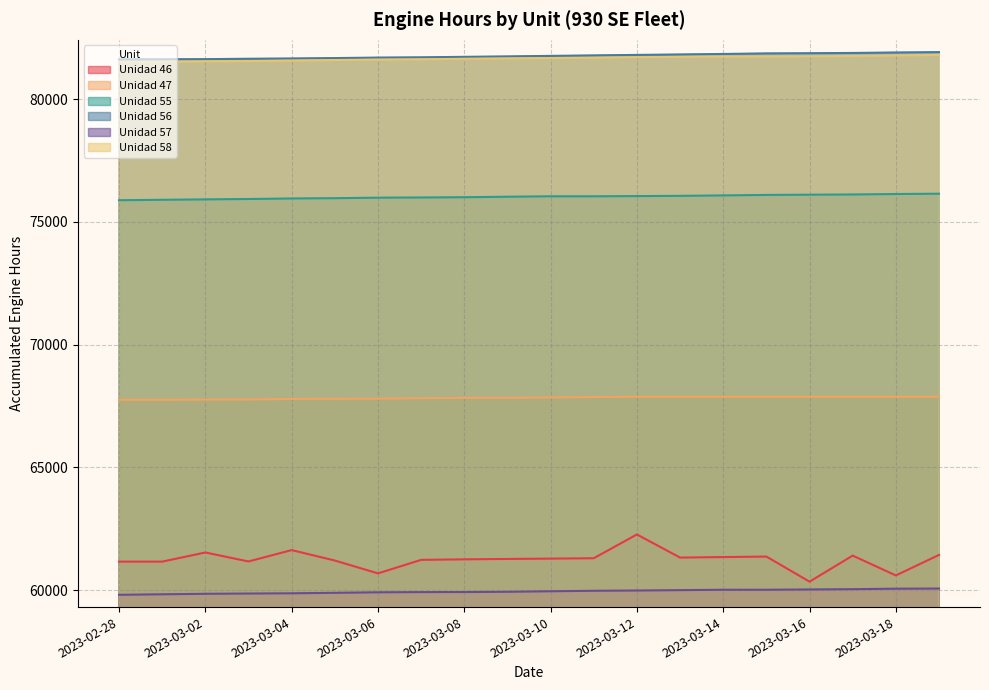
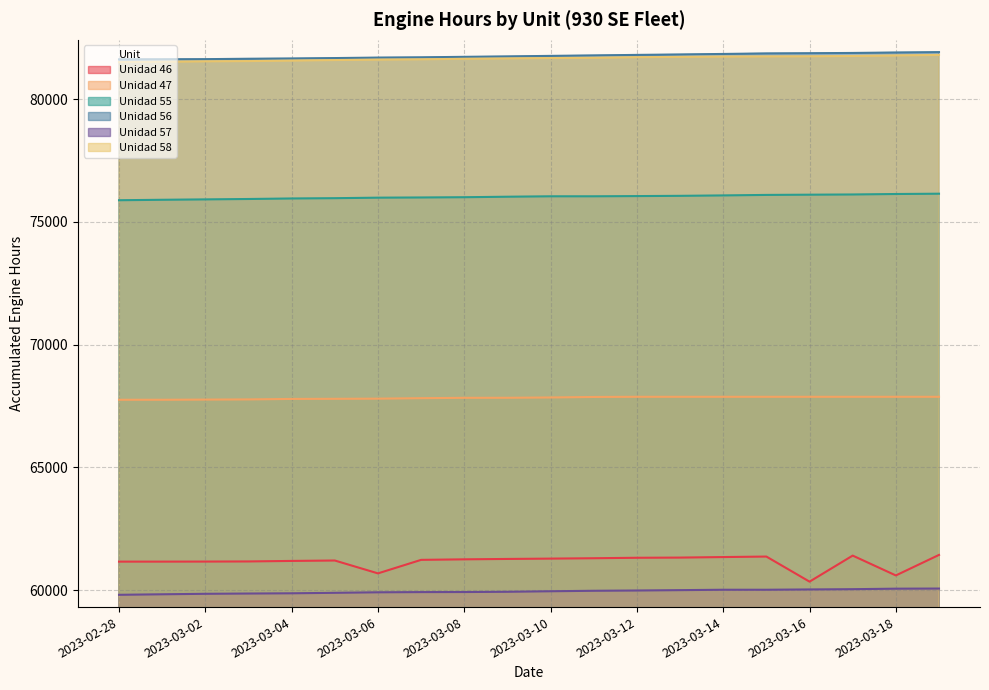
  {
    "Unidad 46": {
      "2023-02-28": 61200,
-     "2023-03-02": 61500,
-     "2023-03-04": 61600,
+     "2023-03-02": 61200,
+     "2023-03-04": 61200,
      "2023-03-06": 60700,
      "2023-03-08": 61300,
      "2023-03-10": 61300,
-     "2023-03-12": 62300,
+     "2023-03-12": 61300,
      "2023-03-14": 61400,
      "2023-03-16": 60400,
      "2023-03-18": 60600
    }
  }
